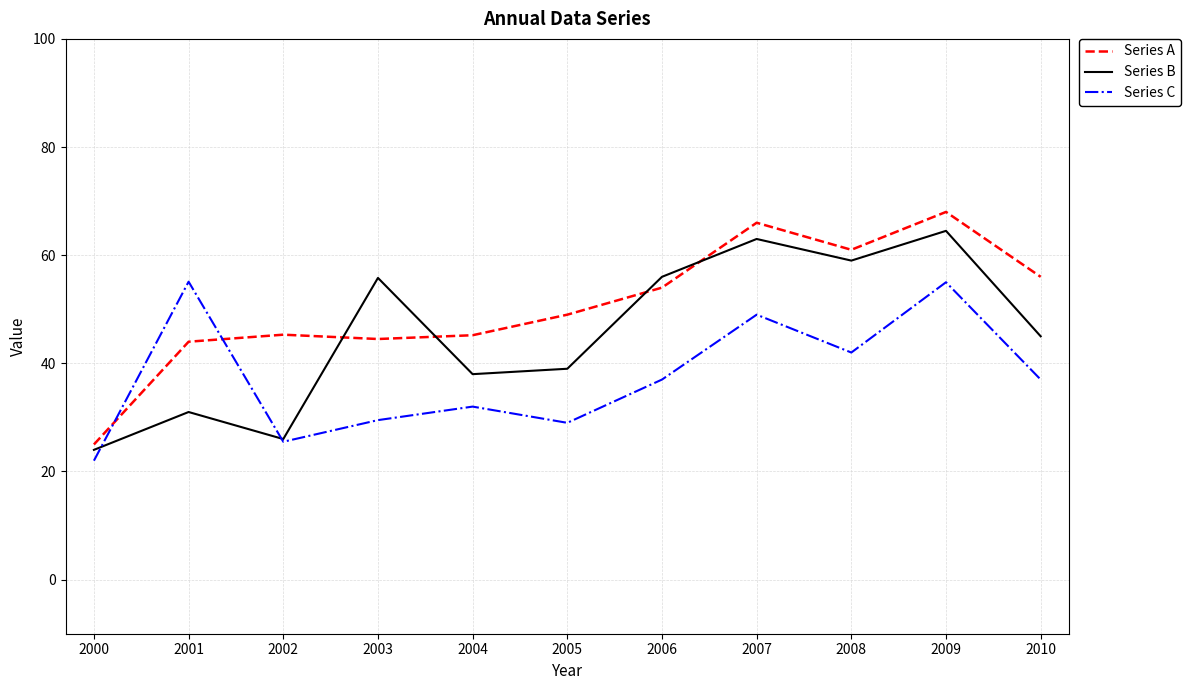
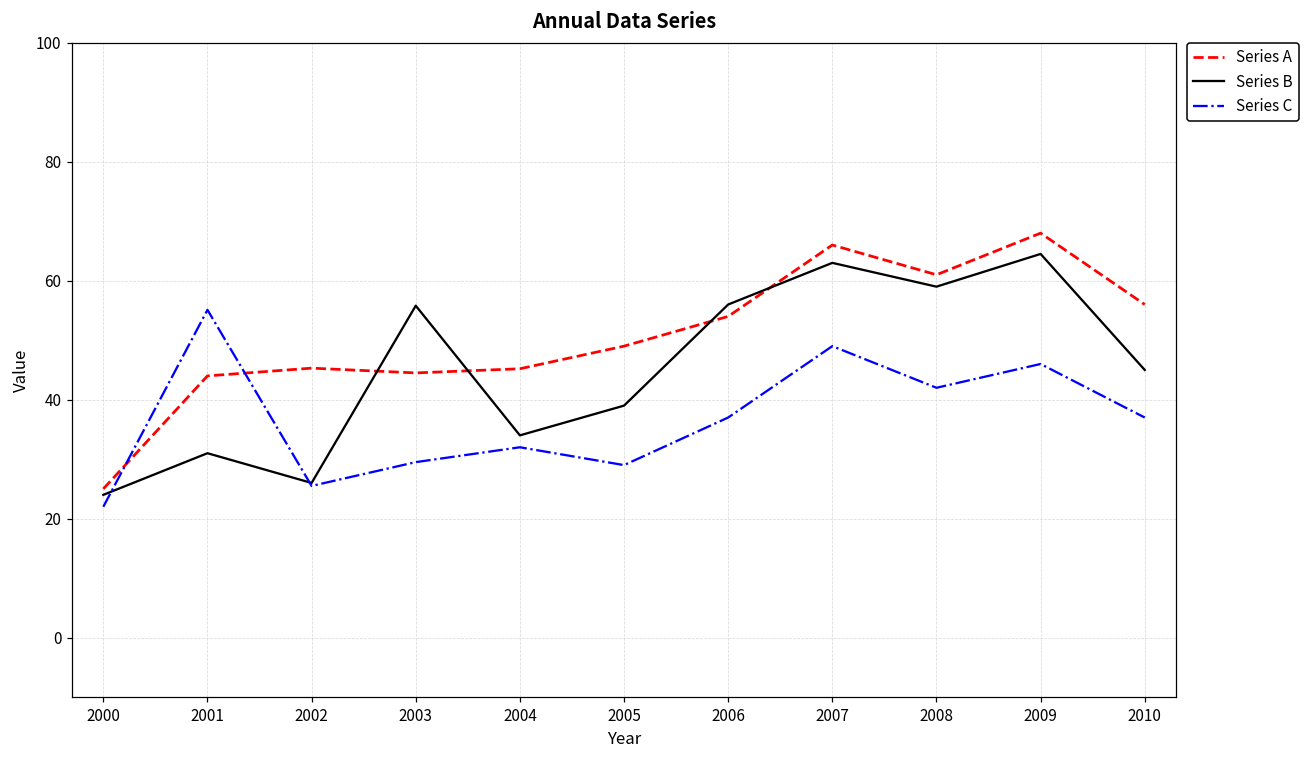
  {
    "Series A": {
      "2000": 25,
      "2001": 44,
      "2002": 45,
      "2003": 45,
      "2004": 45,
      "2005": 49,
      "2006": 54,
      "2007": 66,
      "2008": 61,
      "2009": 68,
      "2010": 56
    },
    "Series B": {
      "2000": 24,
      "2001": 31,
      "2002": 26,
      "2003": 56,
-     "2004": 38,
+     "2004": 34,
      "2005": 39,
      "2006": 56,
      "2007": 63,
      "2008": 59,
      "2009": 65,
      "2010": 45
    },
    "Series C": {
      "2000": 22,
      "2001": 55,
      "2002": 26,
      "2003": 30,
      "2004": 32,
      "2005": 29,
      "2006": 37,
      "2007": 49,
      "2008": 42,
-     "2009": 55,
+     "2009": 46,
      "2010": 37
    }
  }
